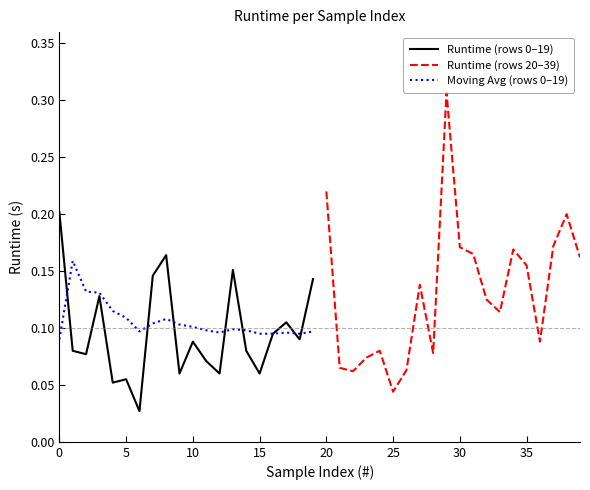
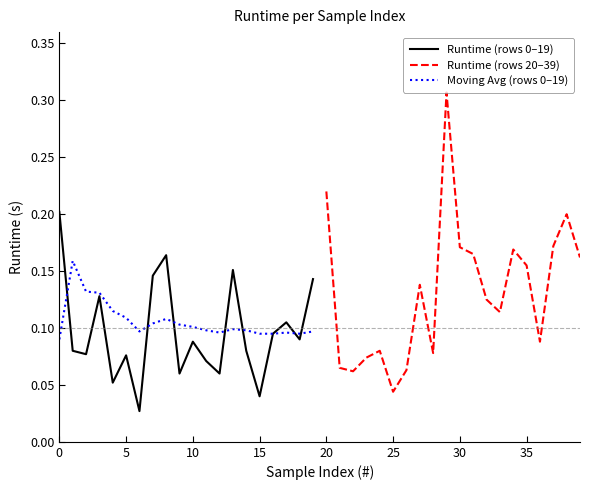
  {
    "Runtime (rows 0–19)": {
      "0": 0.202,
-     "5": 0.055,
+     "5": 0.076,
      "10": 0.088,
-     "15": 0.06
+     "15": 0.04
    },
    "Runtime (rows 20–39)": {
      "20": 0.220,
      "25": 0.044,
      "30": 0.171,
      "35": 0.155
    },
    "Moving Avg (rows 0–19)": {
      "0": 0.090,
      "5": 0.109,
      "10": 0.101,
      "15": 0.095
    }
  }
